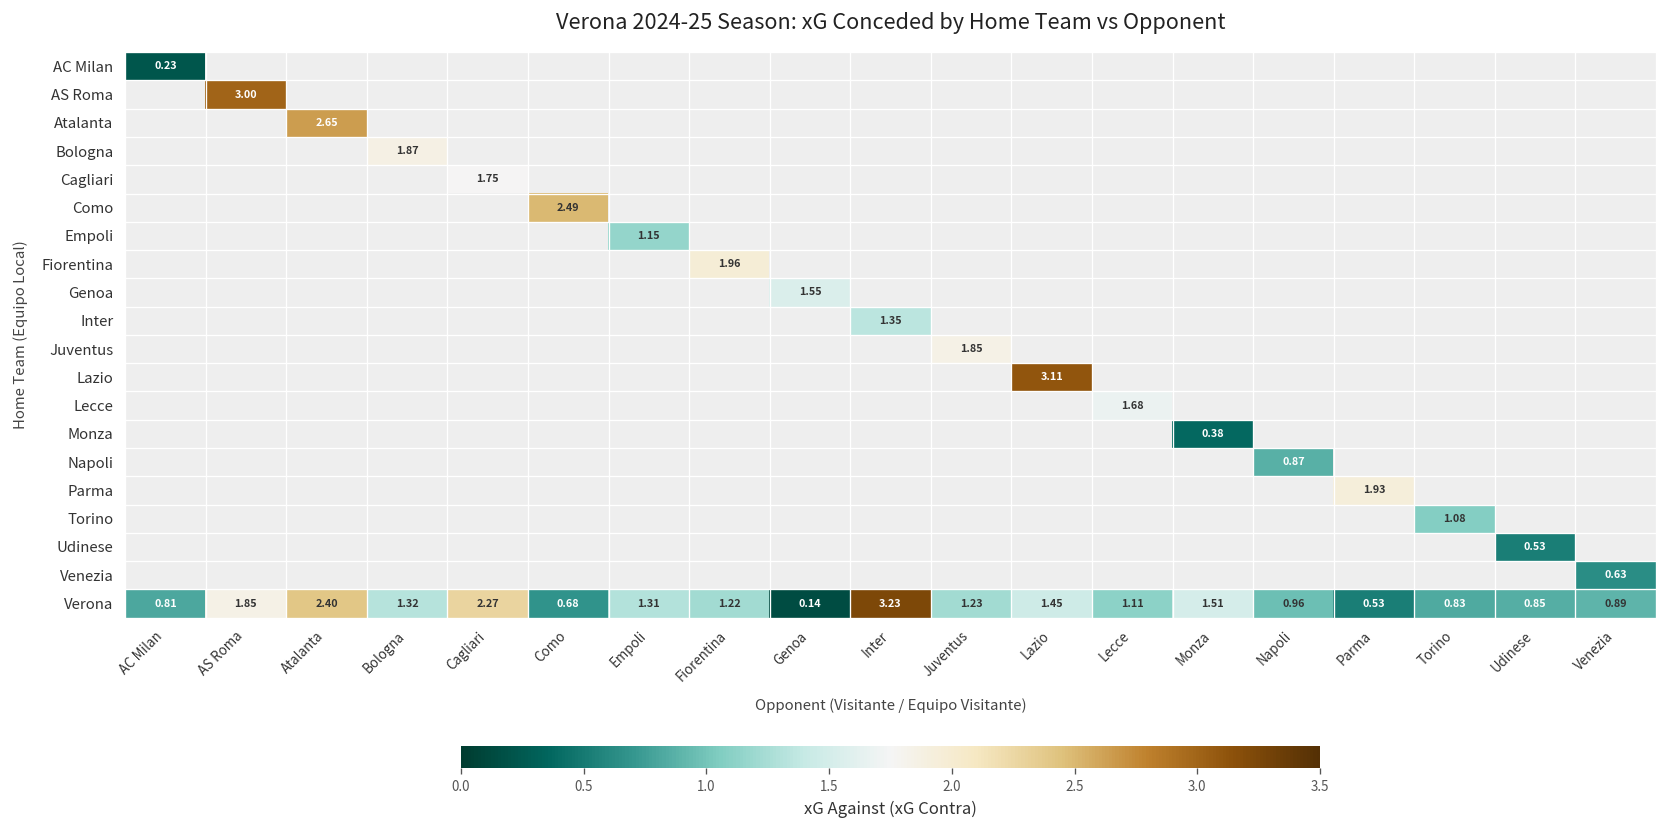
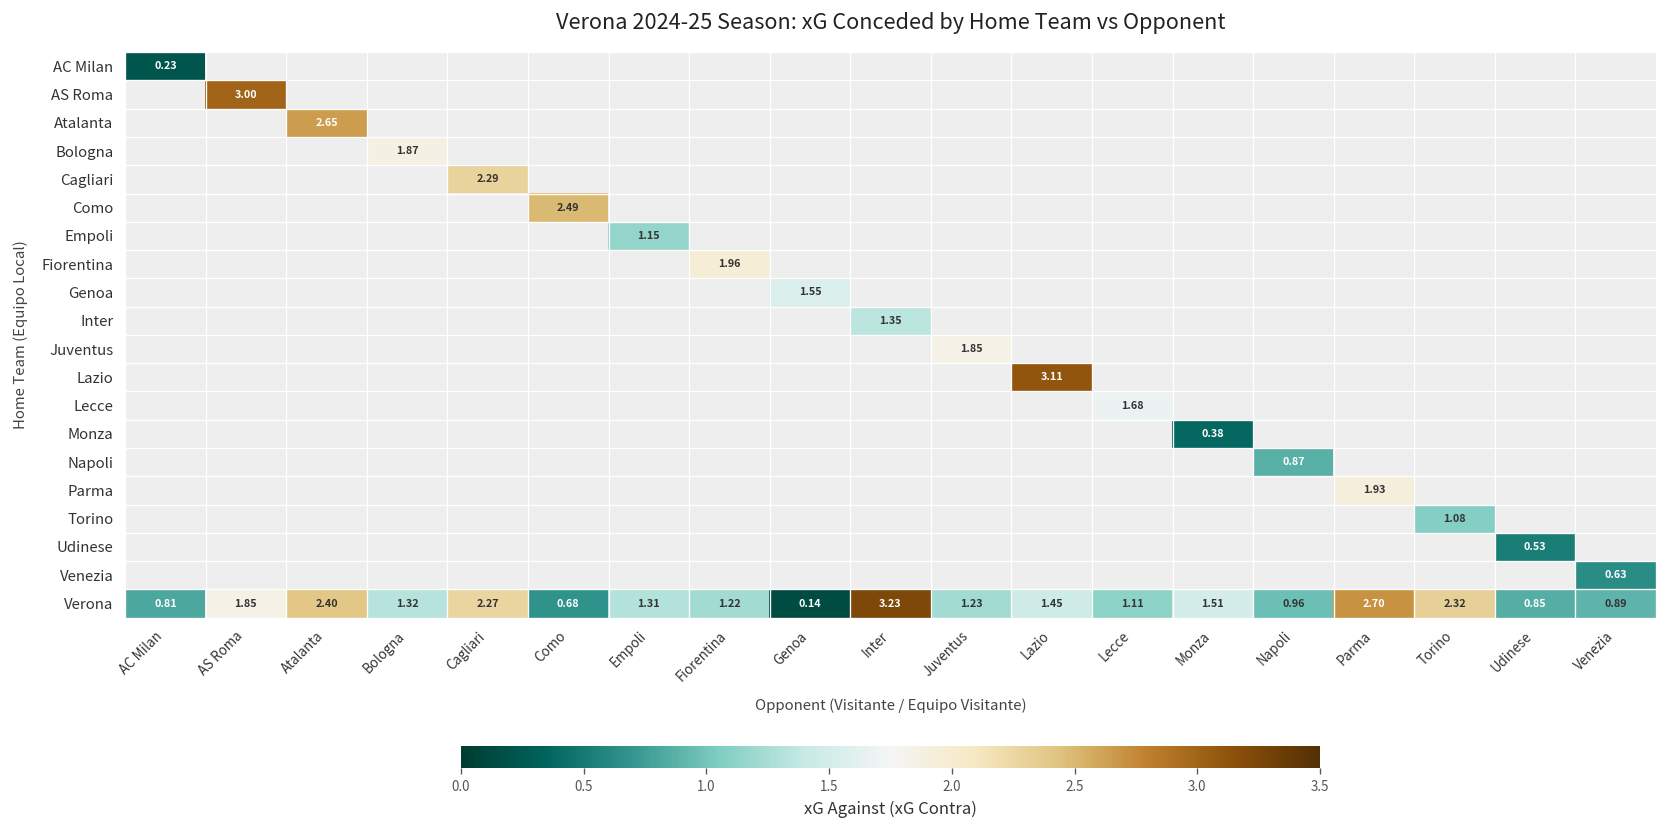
  {
    "AC Milan": {
      "AC Milan": 0.23
    },
    "AS Roma": {
      "AS Roma": 3.00
    },
    "Atalanta": {
      "Atalanta": 2.65
    },
    "Bologna": {
      "Bologna": 1.87
    },
    "Cagliari": {
-     "Cagliari": 1.75
+     "Cagliari": 2.29
    },
    "Como": {
      "Como": 2.49
    },
    "Empoli": {
      "Empoli": 1.15
    },
    "Fiorentina": {
      "Fiorentina": 1.96
    },
    "Genoa": {
      "Genoa": 1.55
    },
    "Inter": {
      "Inter": 1.35
    },
    "Juventus": {
      "Juventus": 1.85
    },
    "Lazio": {
      "Lazio": 3.11
    },
    "Lecce": {
      "Lecce": 1.68
    },
    "Monza": {
      "Monza": 0.38
    },
    "Napoli": {
      "Napoli": 0.87
    },
    "Parma": {
      "Parma": 1.93
    },
    "Torino": {
      "Torino": 1.08
    },
    "Udinese": {
      "Udinese": 0.53
    },
    "Venezia": {
      "Venezia": 0.63
    },
    "Verona": {
      "AC Milan": 0.81,
      "AS Roma": 1.85,
      "Atalanta": 2.40,
      "Bologna": 1.32,
      "Cagliari": 2.27,
      "Como": 0.68,
      "Empoli": 1.31,
      "Fiorentina": 1.22,
      "Genoa": 0.14,
      "Inter": 3.23,
      "Juventus": 1.23,
      "Lazio": 1.45,
      "Lecce": 1.11,
      "Monza": 1.51,
      "Napoli": 0.96,
-     "Parma": 0.53,
-     "Torino": 0.83,
+     "Parma": 2.70,
+     "Torino": 2.32,
      "Udinese": 0.85,
      "Venezia": 0.89
    }
  }
